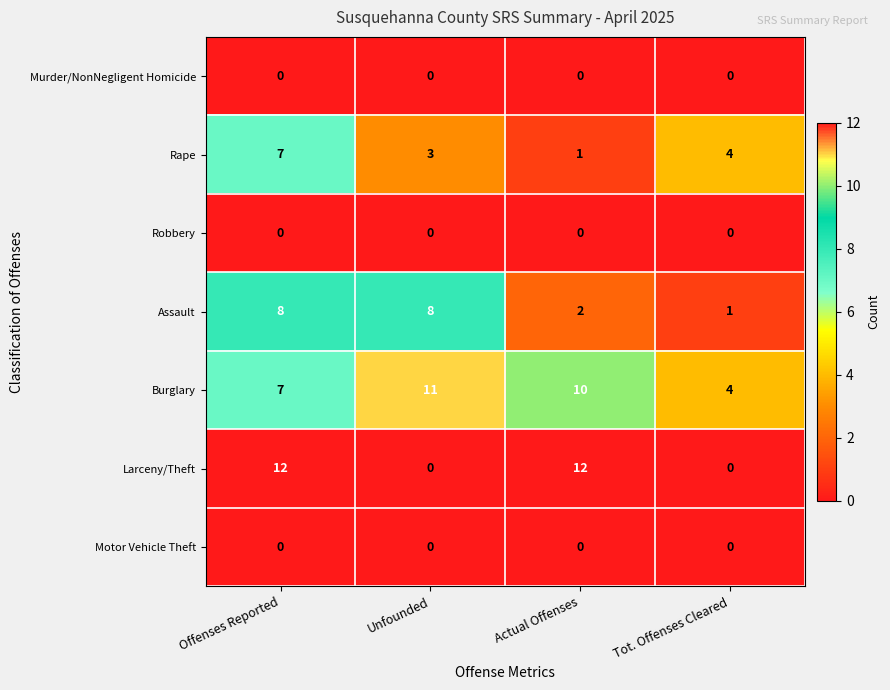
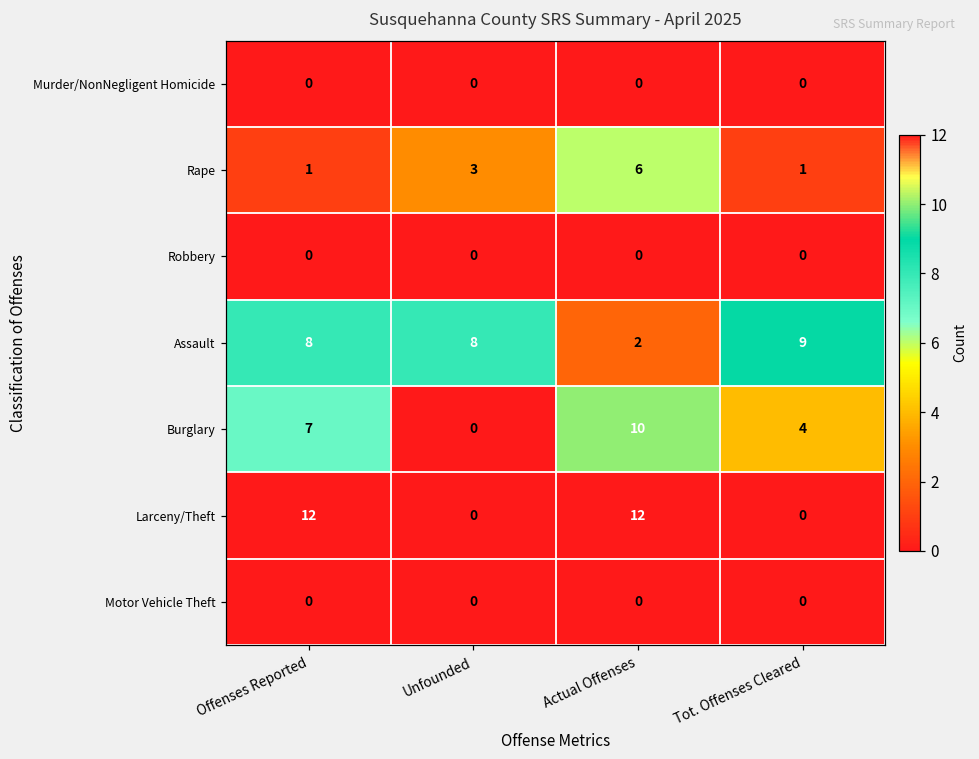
  {
    "Murder/NonNegligent Homicide": {
      "Offenses Reported": 0,
      "Unfounded": 0,
      "Actual Offenses": 0,
      "Tot. Offenses Cleared": 0
    },
    "Rape": {
-     "Offenses Reported": 7,
+     "Offenses Reported": 1,
      "Unfounded": 3,
-     "Actual Offenses": 1,
-     "Tot. Offenses Cleared": 4
+     "Actual Offenses": 6,
+     "Tot. Offenses Cleared": 1
    },
    "Robbery": {
      "Offenses Reported": 0,
      "Unfounded": 0,
      "Actual Offenses": 0,
      "Tot. Offenses Cleared": 0
    },
    "Assault": {
      "Offenses Reported": 8,
      "Unfounded": 8,
      "Actual Offenses": 2,
-     "Tot. Offenses Cleared": 1
+     "Tot. Offenses Cleared": 9
    },
    "Burglary": {
      "Offenses Reported": 7,
-     "Unfounded": 11,
+     "Unfounded": 0,
      "Actual Offenses": 10,
      "Tot. Offenses Cleared": 4
    },
    "Larceny/Theft": {
      "Offenses Reported": 12,
      "Unfounded": 0,
      "Actual Offenses": 12,
      "Tot. Offenses Cleared": 0
    },
    "Motor Vehicle Theft": {
      "Offenses Reported": 0,
      "Unfounded": 0,
      "Actual Offenses": 0,
      "Tot. Offenses Cleared": 0
    }
  }
